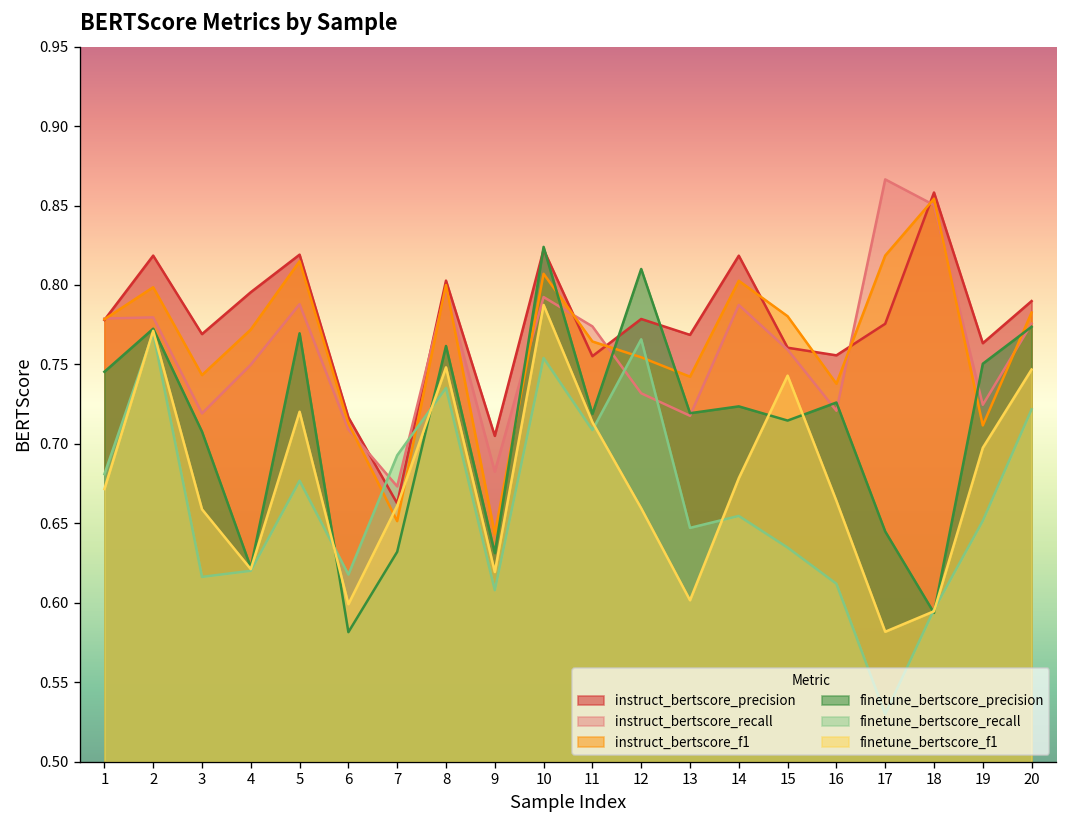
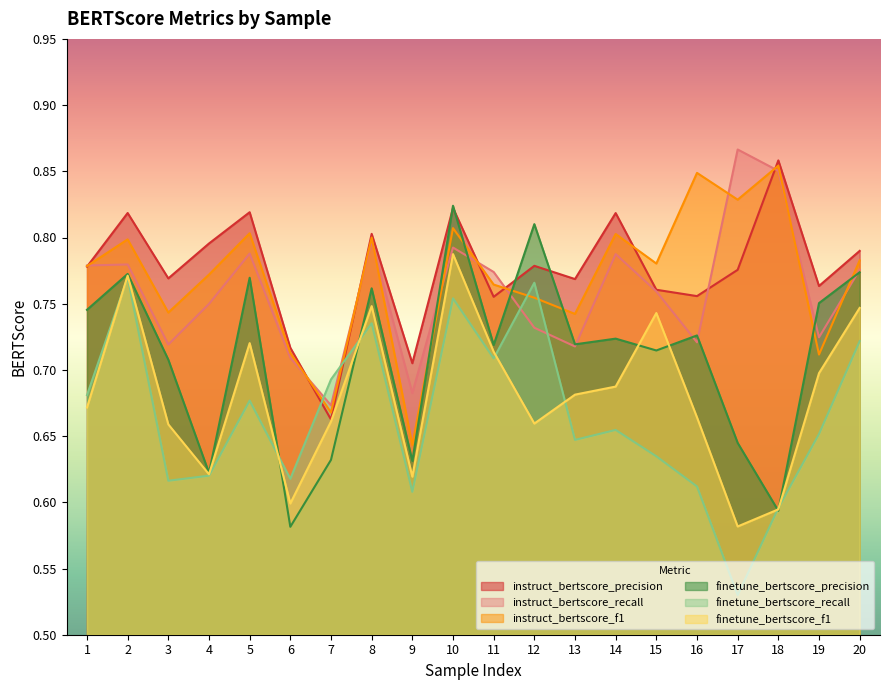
  {
    "instruct_bertscore_f1": {
      "2": 0.799,
      "3": 0.743,
      "4": 0.772,
-     "5": 0.815,
+     "5": 0.803,
      "6": 0.713,
-     "7": 0.651,
+     "7": 0.668,
      "8": 0.800,
      "9": 0.643,
      "10": 0.807,
      "11": 0.764,
      "12": 0.755,
      "13": 0.742,
      "14": 0.803,
      "15": 0.780,
-     "16": 0.738,
-     "17": 0.819,
+     "16": 0.849,
+     "17": 0.829,
      "18": 0.854,
      "19": 0.712,
      "20": 0.783
    },
    "finetune_bertscore_f1": {
      "1": 0.672,
      "3": 0.659,
      "5": 0.720,
      "6": 0.599,
      "8": 0.748,
      "9": 0.619,
      "10": 0.787,
      "11": 0.714,
      "12": 0.659,
-     "13": 0.602,
-     "14": 0.678,
+     "13": 0.681,
+     "14": 0.687,
      "15": 0.743,
      "16": 0.664,
      "17": 0.582,
      "19": 0.698,
      "20": 0.747
    }
  }
